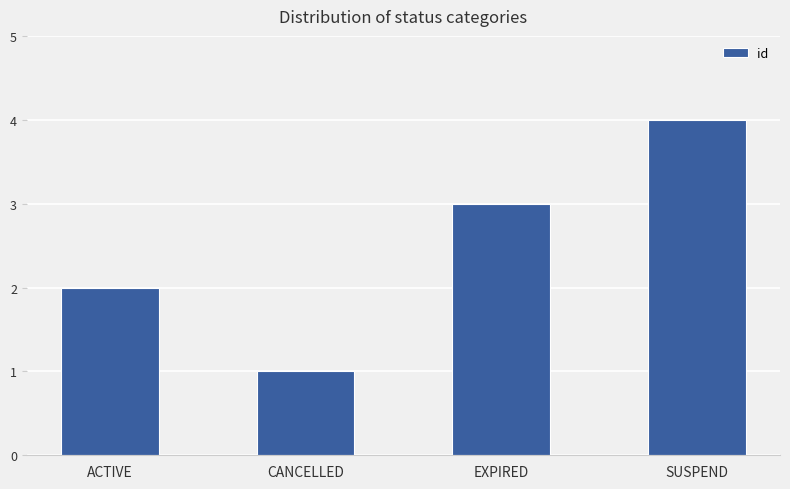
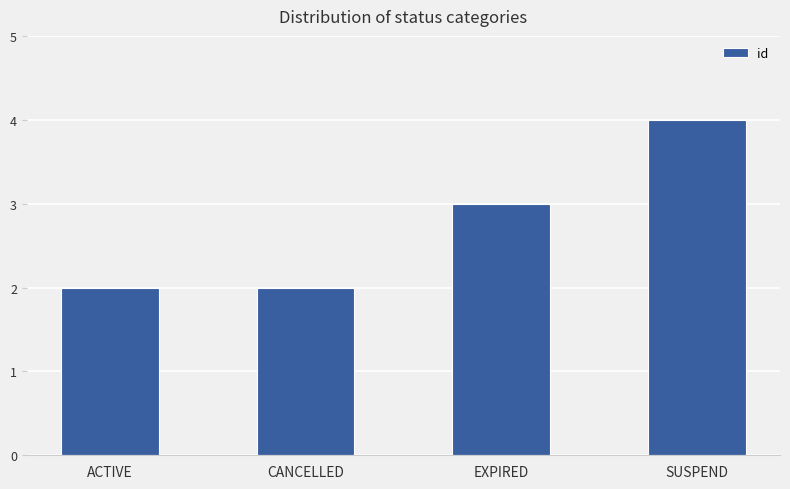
  {
    "ACTIVE": 2,
-   "CANCELLED": 1,
+   "CANCELLED": 2,
    "EXPIRED": 3,
    "SUSPEND": 4
  }
